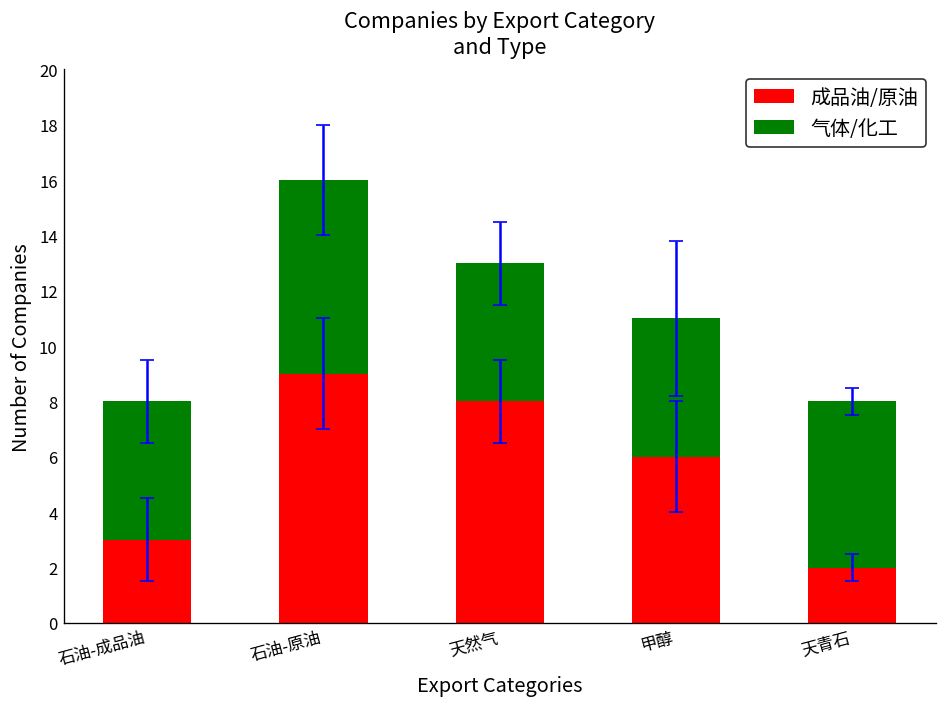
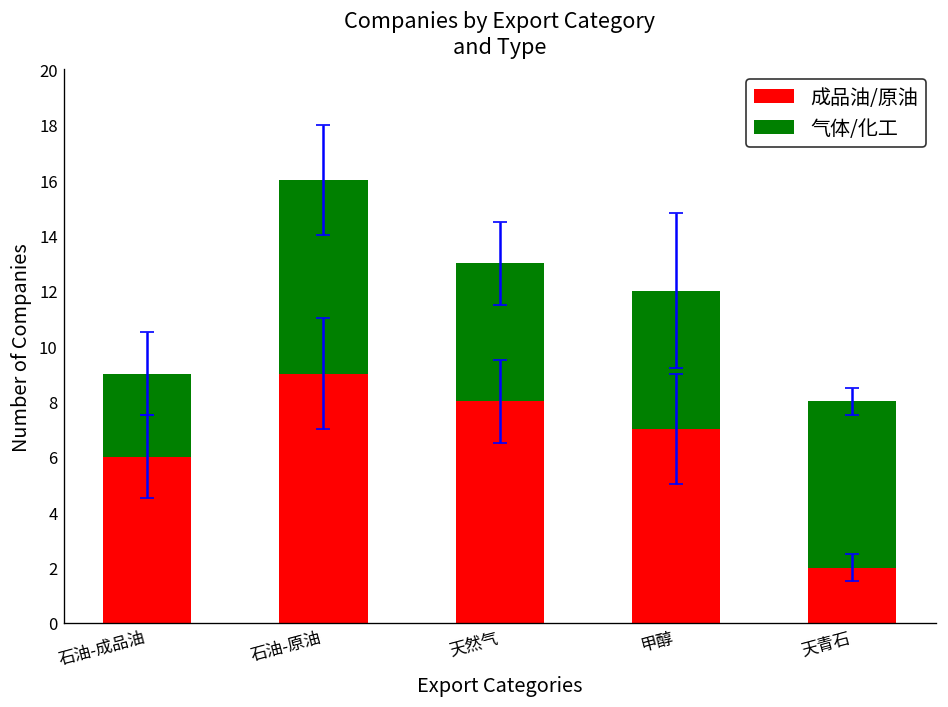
  {
    "成品油/原油": {
-     "石油-成品油": 3,
+     "石油-成品油": 6,
      "石油-原油": 9,
      "天然气": 8,
-     "甲醇": 6,
+     "甲醇": 7,
      "天青石": 2
    },
    "气体/化工": {
-     "石油-成品油": 5,
+     "石油-成品油": 3,
      "石油-原油": 7,
      "天然气": 5,
      "甲醇": 5,
      "天青石": 6
    }
  }
